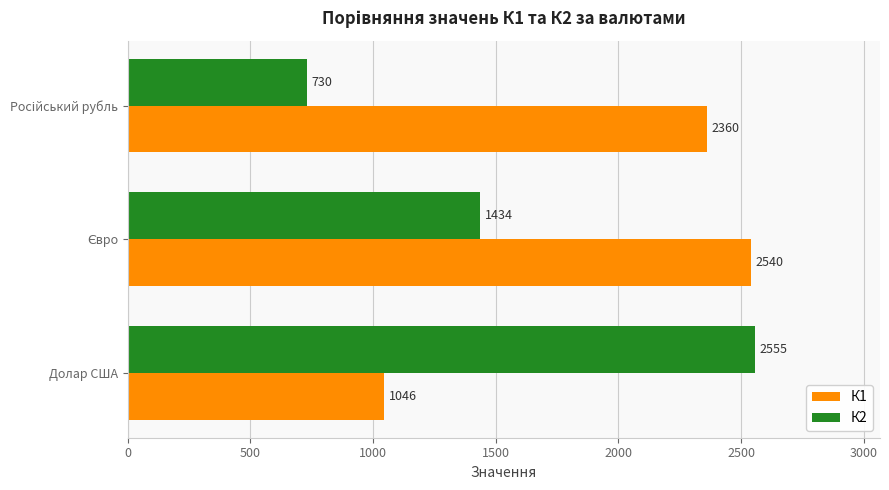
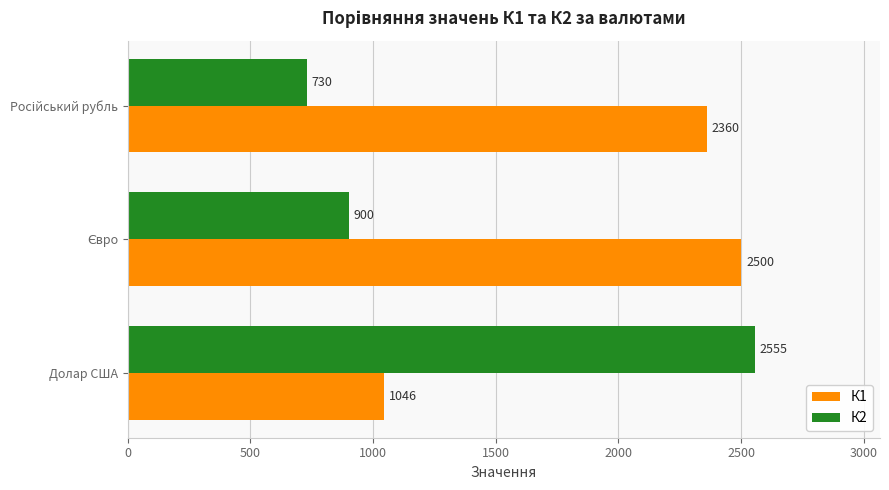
  {
    "К1": {
      "Російський рубль": 2360,
-     "Євро": 2540,
+     "Євро": 2500,
      "Долар США": 1046
    },
    "К2": {
      "Російський рубль": 730,
-     "Євро": 1434,
+     "Євро": 900,
      "Долар США": 2555
    }
  }
